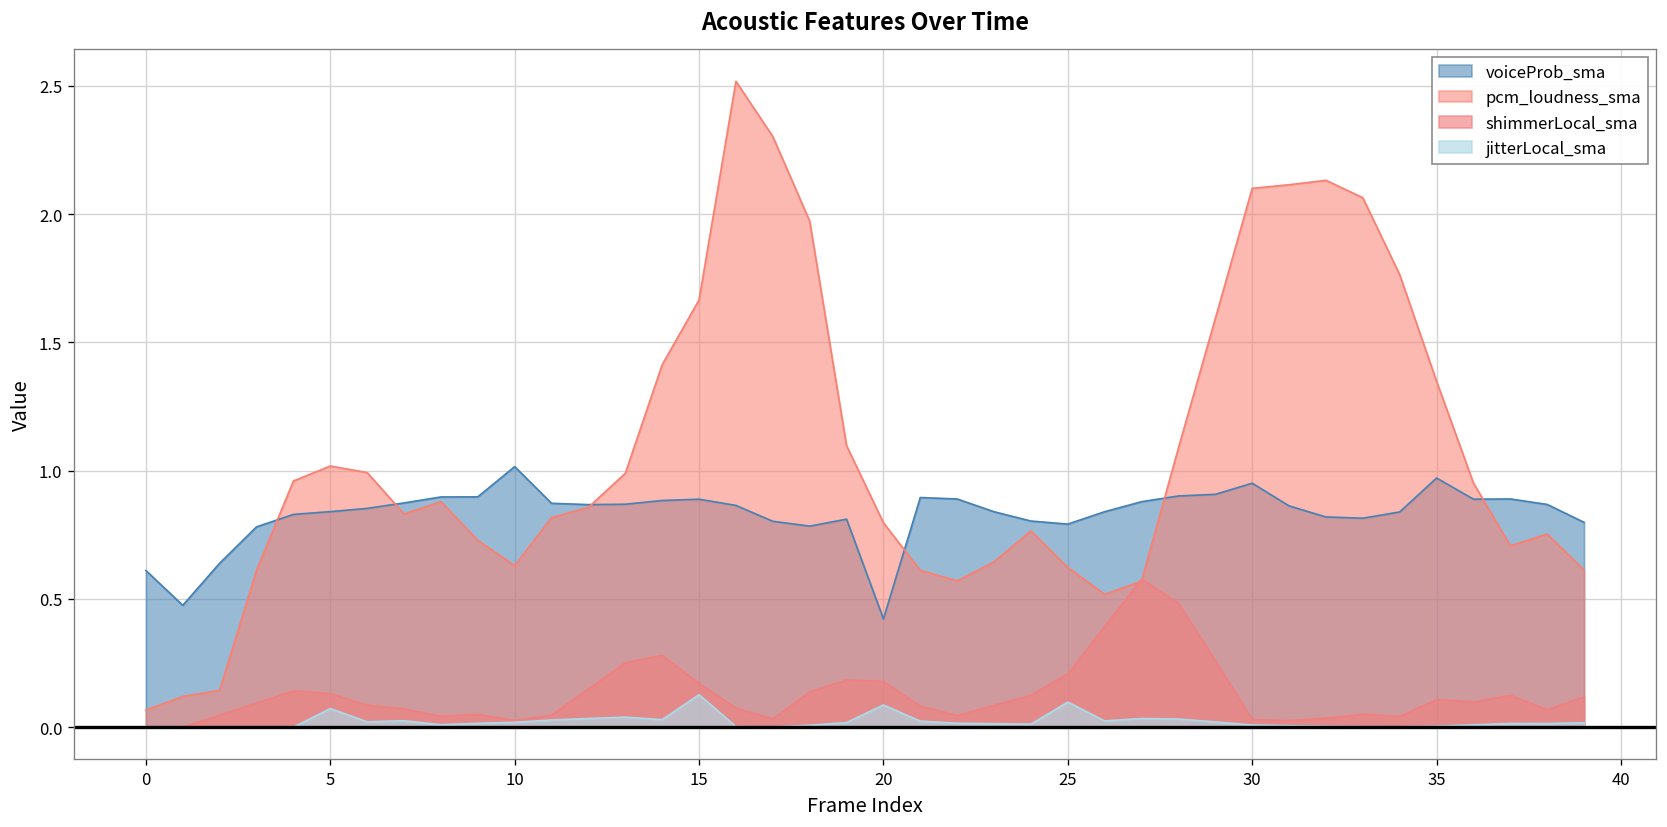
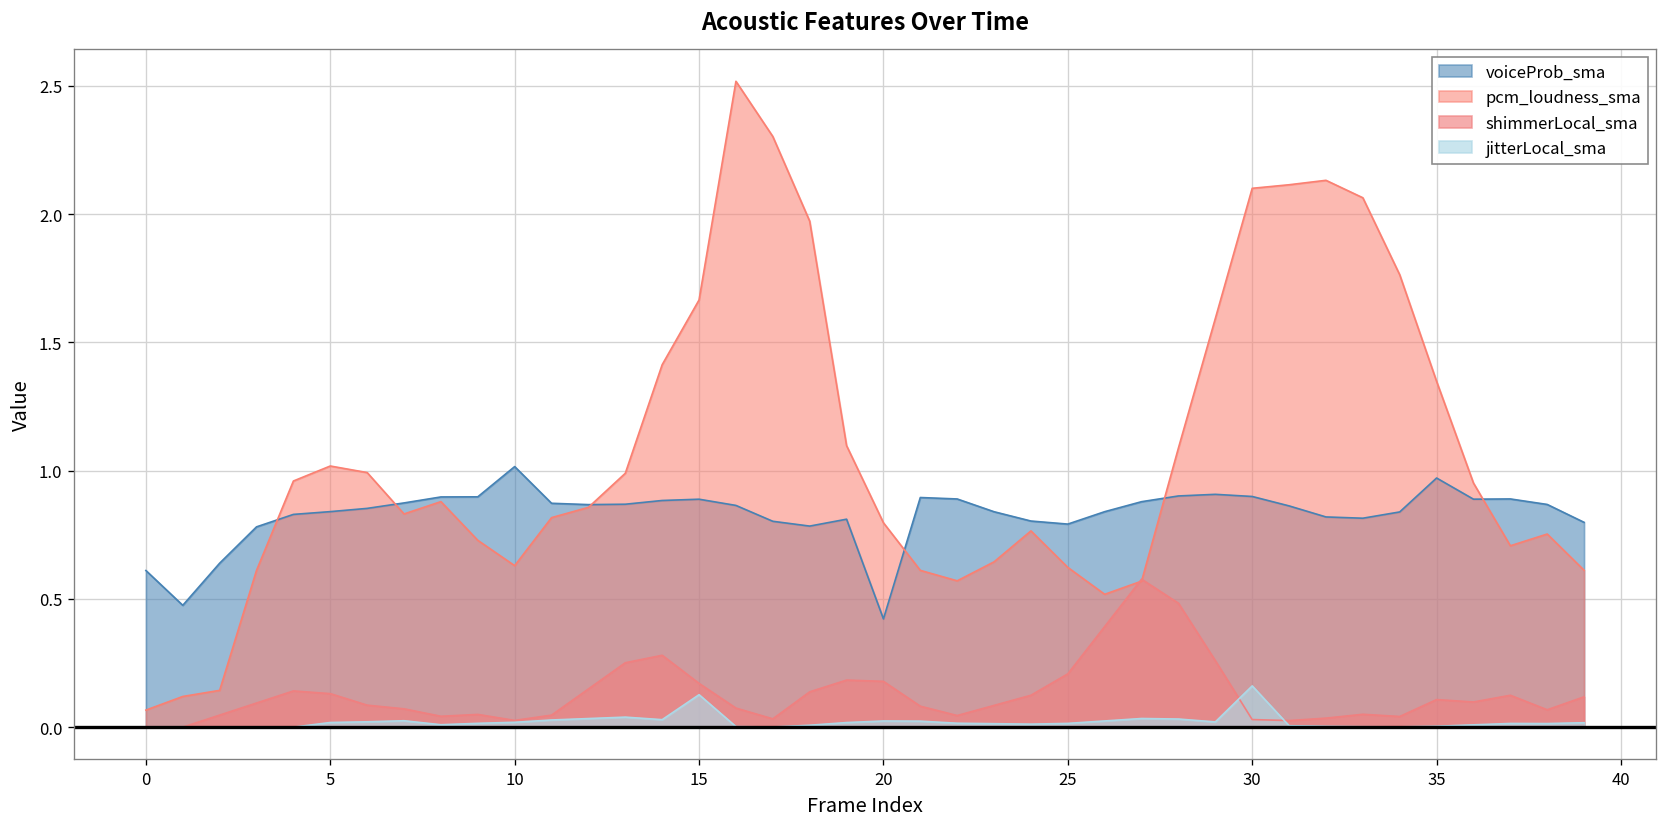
  {
    "voiceProb_sma": {
      "0": 0.61,
      "5": 0.84,
      "10": 1.02,
      "15": 0.89,
      "20": 0.42,
      "25": 0.79,
-     "30": 0.95,
+     "30": 0.90,
      "35": 0.97
    },
    "jitterLocal_sma": {
-     "5": 0.07,
+     "5": 0.02,
      "15": 0.13,
-     "20": 0.09,
-     "25": 0.10,
-     "30": 0.01,
+     "20": 0.02,
+     "25": 0.01,
+     "30": 0.16,
      "35": 0.00
    }
  }
